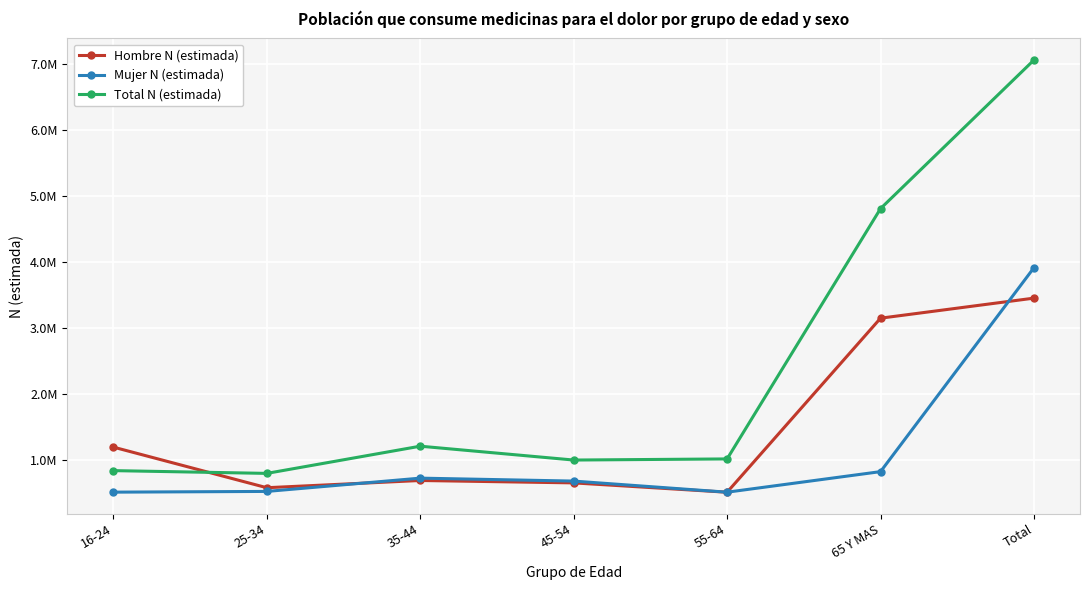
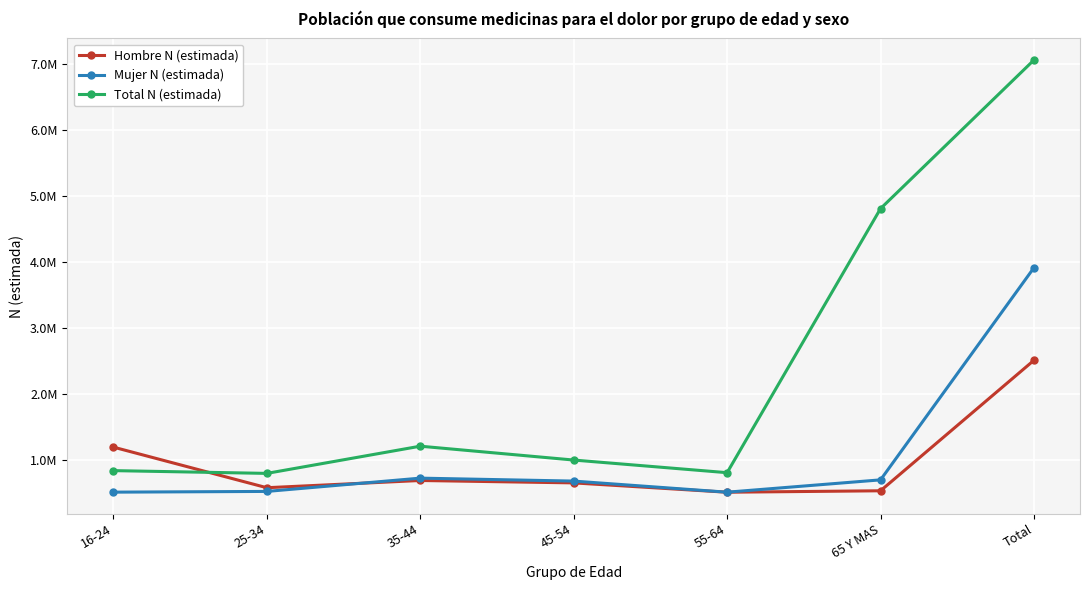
  {
    "Hombre N (estimada)": {
      "16-24": 1200000,
      "25-34": 600000,
-     "65 Y MAS": 3100000,
-     "Total": 3400000
+     "65 Y MAS": 500000,
+     "Total": 2500000
    },
    "Mujer N (estimada)": {
      "16-24": 500000,
      "25-34": 500000,
-     "65 Y MAS": 800000,
+     "65 Y MAS": 700000,
      "Total": 3900000
    },
    "Total N (estimada)": {
      "16-24": 800000,
      "25-34": 800000,
      "35-44": 1200000,
      "45-54": 1000000,
-     "55-64": 1000000,
+     "55-64": 800000,
      "65 Y MAS": 4800000,
      "Total": 7100000
    }
  }
